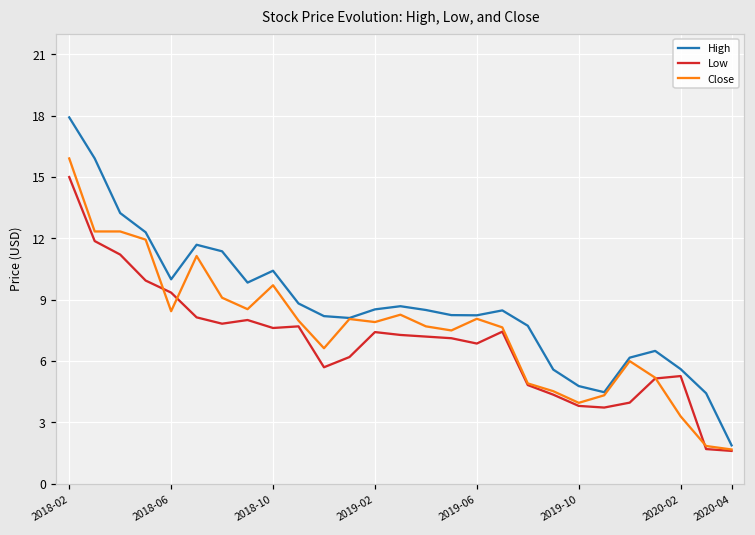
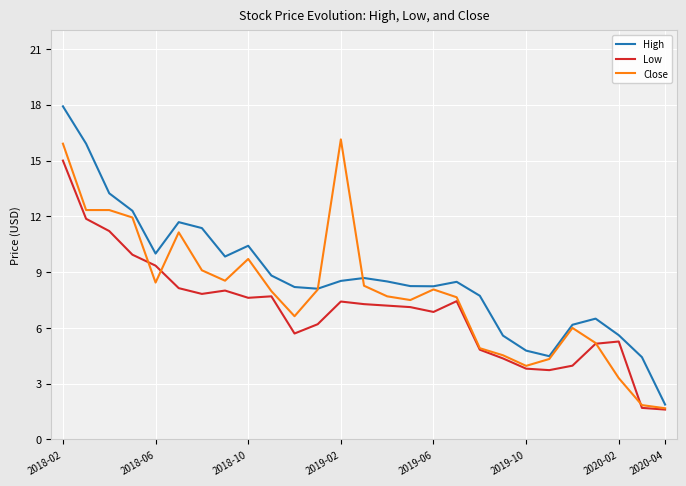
  {
    "High": {
      "2018-02": 17.9,
      "2018-06": 10.0,
      "2018-10": 10.4,
      "2019-02": 8.5,
      "2019-06": 8.2,
      "2019-10": 4.8,
      "2020-02": 5.6,
      "2020-04": 1.9
    },
    "Low": {
      "2018-02": 15.0,
      "2018-06": 9.4,
      "2018-10": 7.6,
      "2019-02": 7.4,
      "2019-06": 6.9,
      "2019-10": 3.8,
      "2020-02": 5.3
    },
    "Close": {
      "2018-02": 15.9,
      "2018-06": 8.4,
      "2018-10": 9.7,
-     "2019-02": 7.9,
+     "2019-02": 16.1,
      "2019-06": 8.1,
      "2019-10": 4.0,
      "2020-02": 3.3
    }
  }
